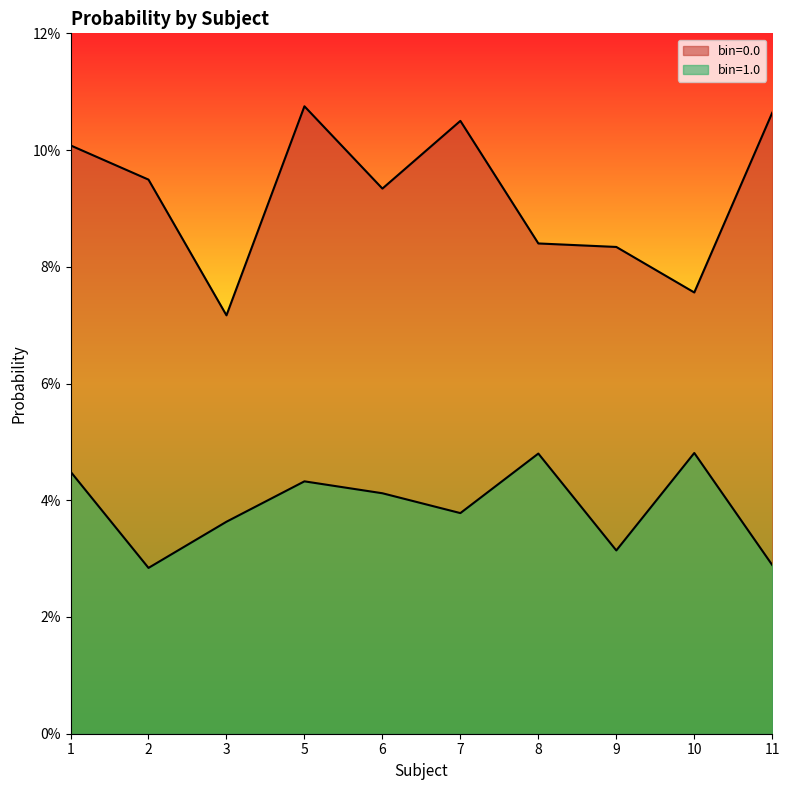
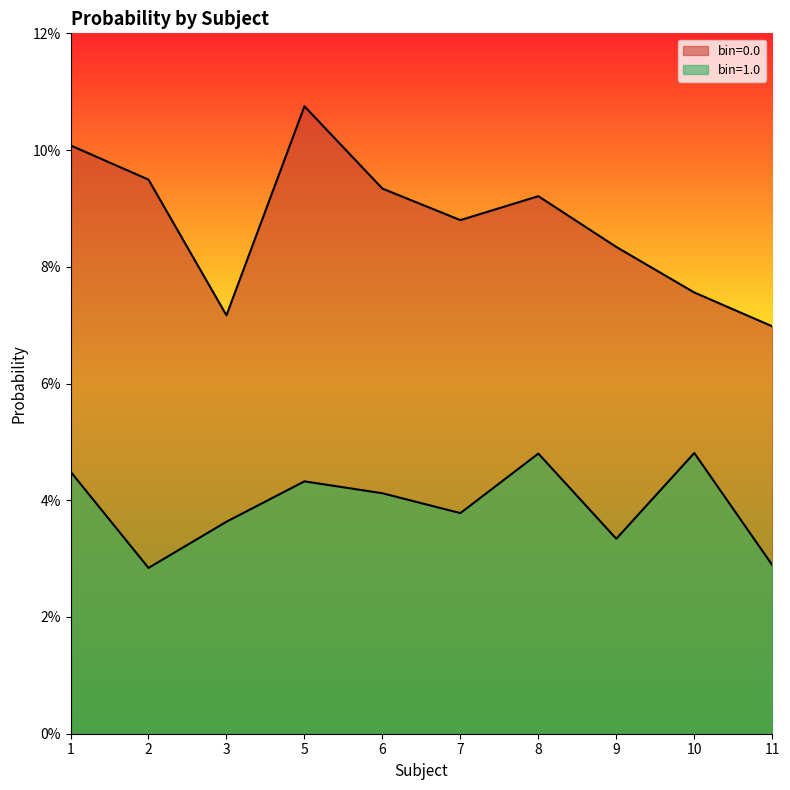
  {
    "bin=0.0": {
      "1": "10.1%",
      "2": "9.5%",
      "3": "7.2%",
      "5": "10.8%",
      "6": "9.3%",
-     "7": "10.5%",
-     "8": "8.4%",
+     "7": "8.8%",
+     "8": "9.2%",
      "9": "8.3%",
      "10": "7.6%",
-     "11": "10.6%"
+     "11": "7.0%"
    },
    "bin=1.0": {
      "1": "4.5%",
      "2": "2.8%",
      "3": "3.6%",
      "5": "4.3%",
      "6": "4.1%",
      "7": "3.8%",
      "8": "4.8%",
-     "9": "3.1%",
+     "9": "3.3%",
      "10": "4.8%",
      "11": "2.9%"
    }
  }
